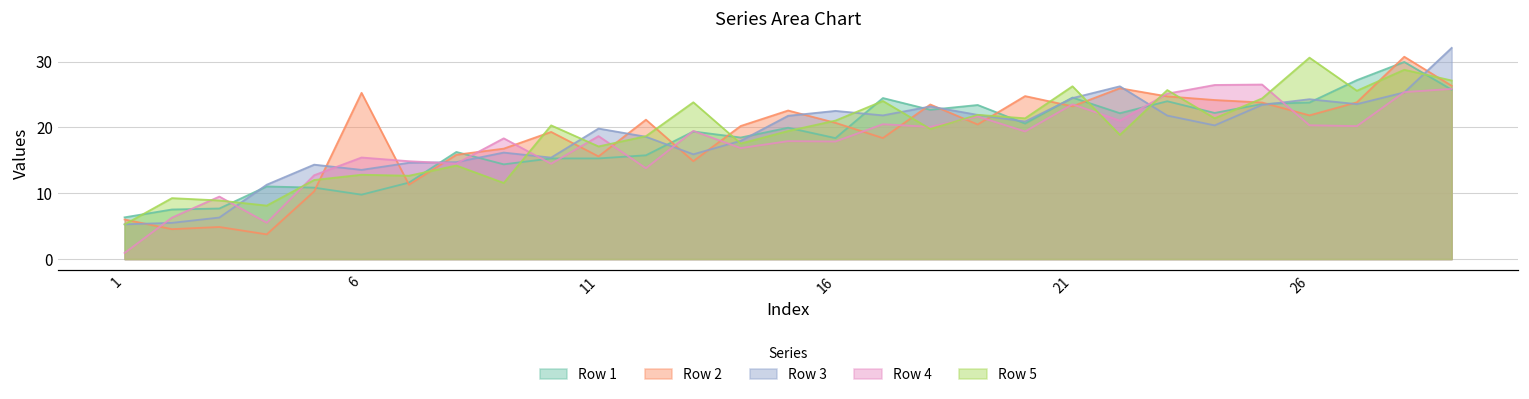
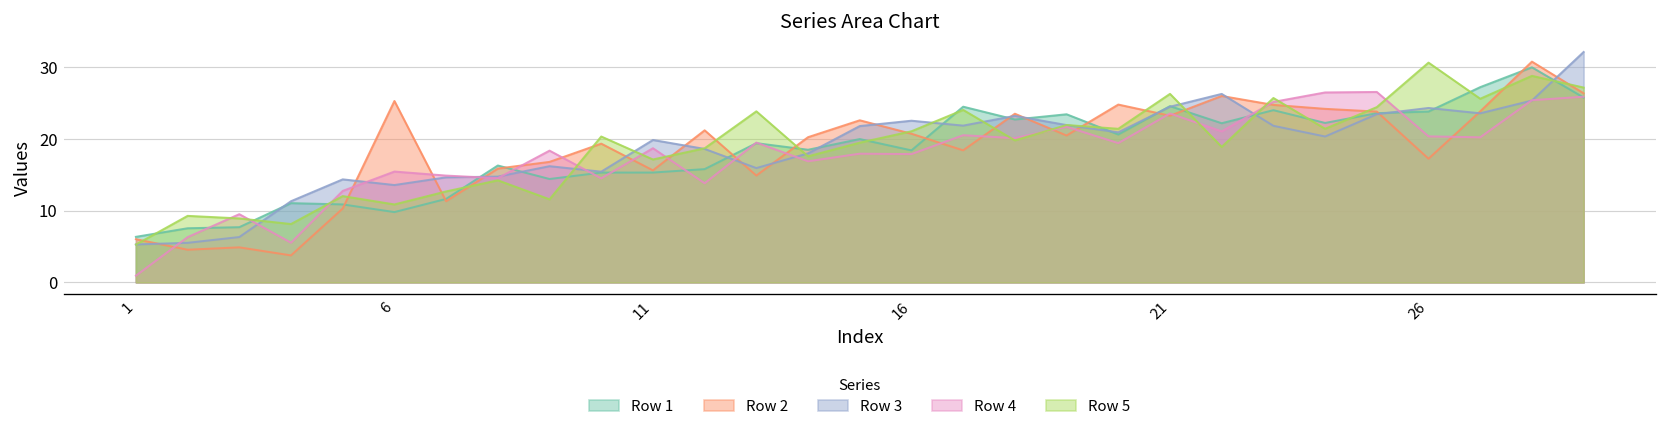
  {
    "Row 2": {
      "6": 25,
-     "26": 22
+     "26": 17
    },
    "Row 4": {
      "1": 1,
      "6": 15,
      "11": 19,
      "16": 18,
      "26": 20
    },
    "Row 5": {
-     "6": 13,
+     "6": 11,
      "11": 17,
      "21": 26,
      "26": 31
    }
  }
